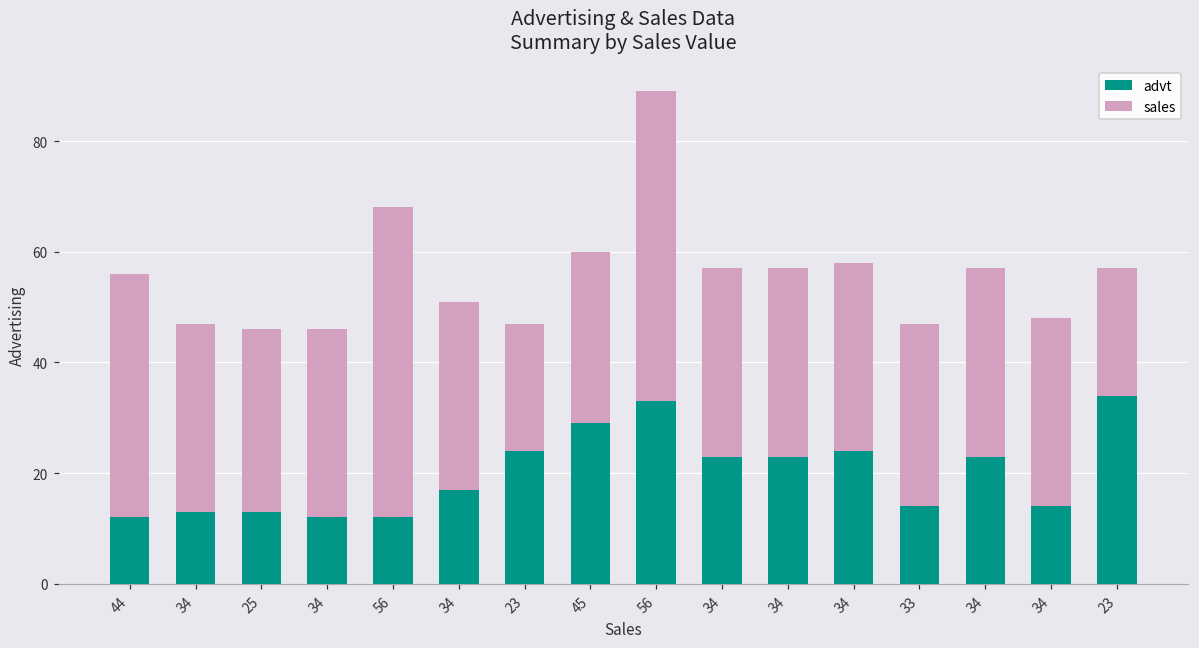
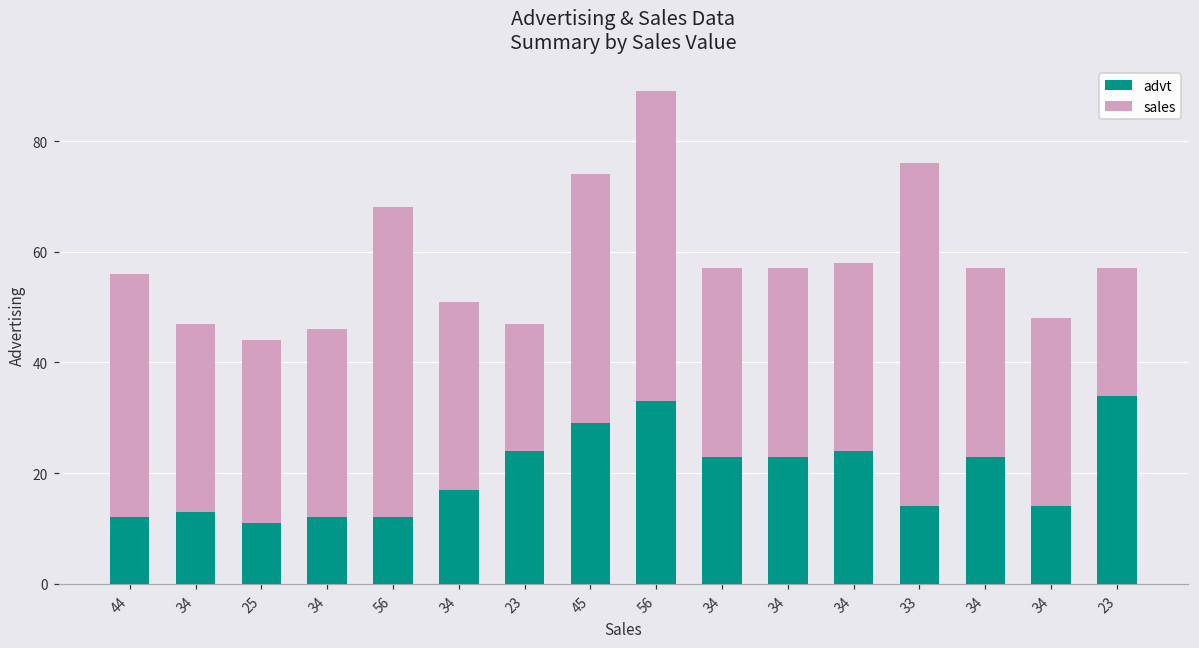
  {
    "advt": {
      "44": 12,
-     "25": 13,
+     "25": 11,
      "45": 29,
      "33": 14
    },
    "sales": {
      "44": 44,
      "25": 33,
-     "45": 31,
-     "33": 33
+     "45": 45,
+     "33": 62
    }
  }
